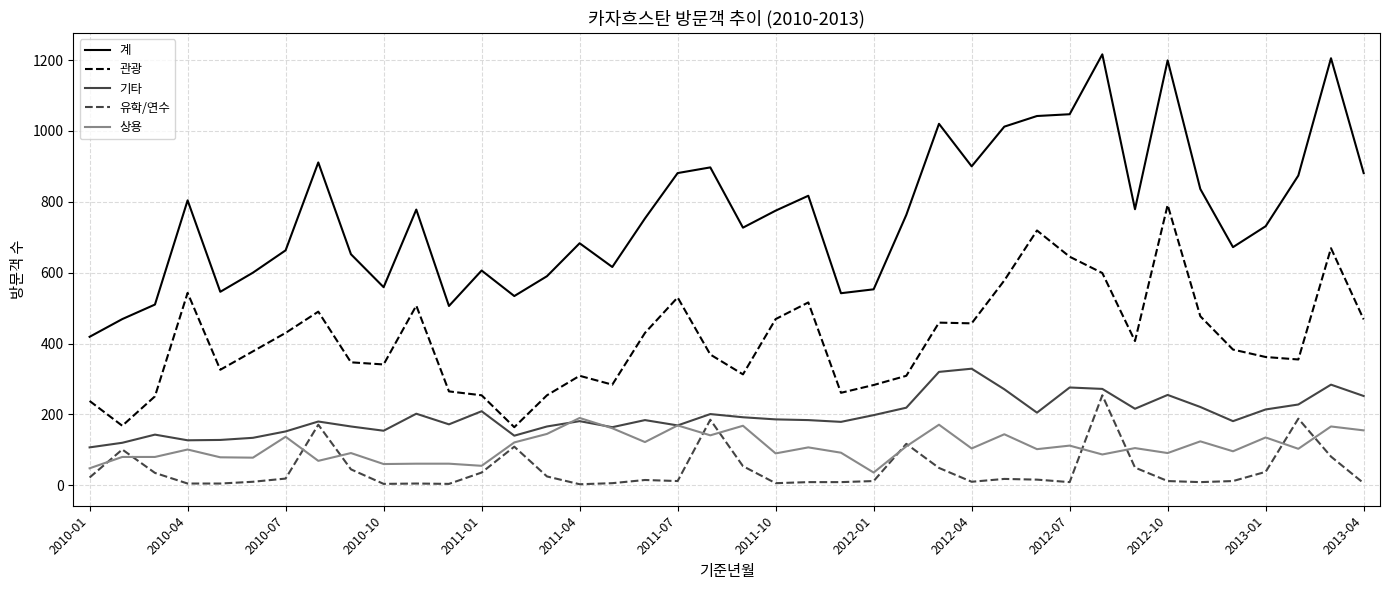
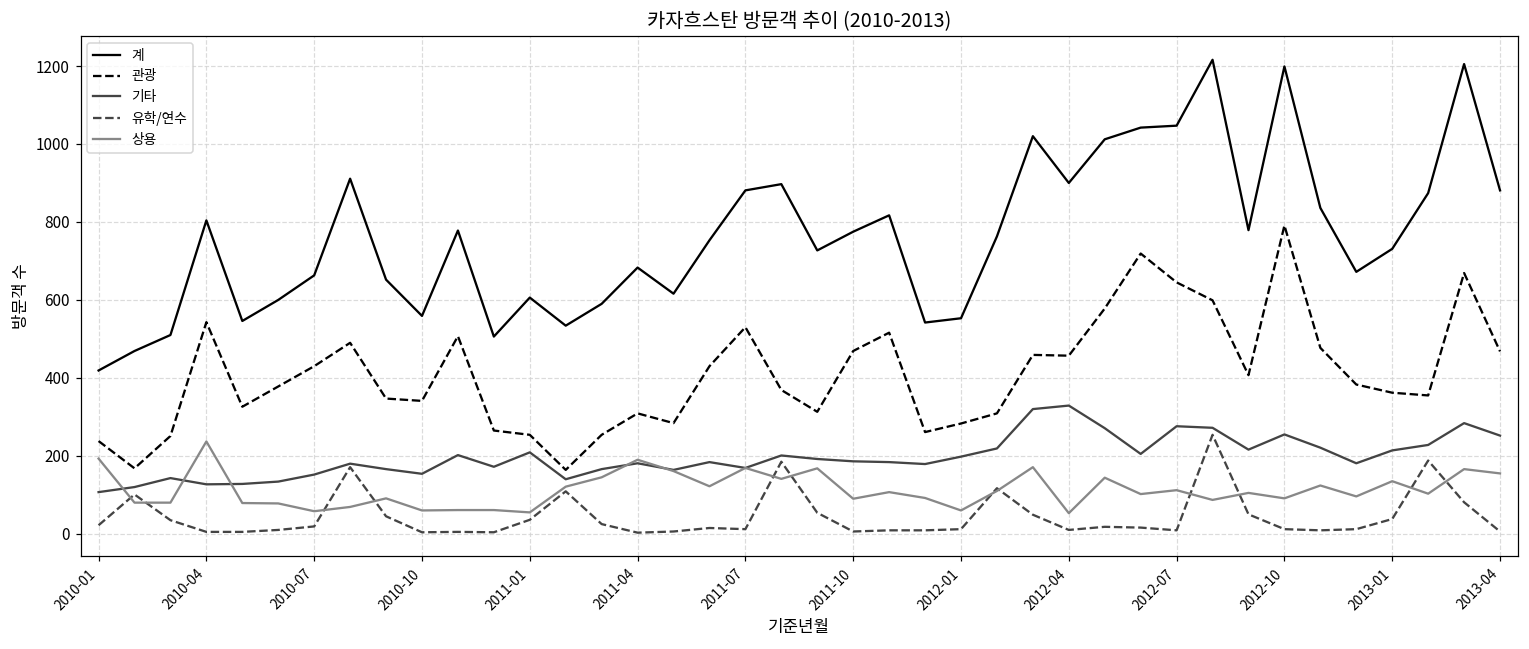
  {
    "상용": {
-     "2010-01": 50,
-     "2010-04": 100,
-     "2010-07": 140,
+     "2010-01": 190,
+     "2010-04": 240,
+     "2010-07": 60,
      "2010-10": 60,
      "2011-01": 60,
      "2011-04": 190,
      "2011-10": 90,
-     "2012-01": 40,
-     "2012-04": 100,
+     "2012-01": 60,
+     "2012-04": 50,
      "2012-07": 110,
      "2012-10": 90,
      "2013-01": 140,
      "2013-04": 160
    }
  }
